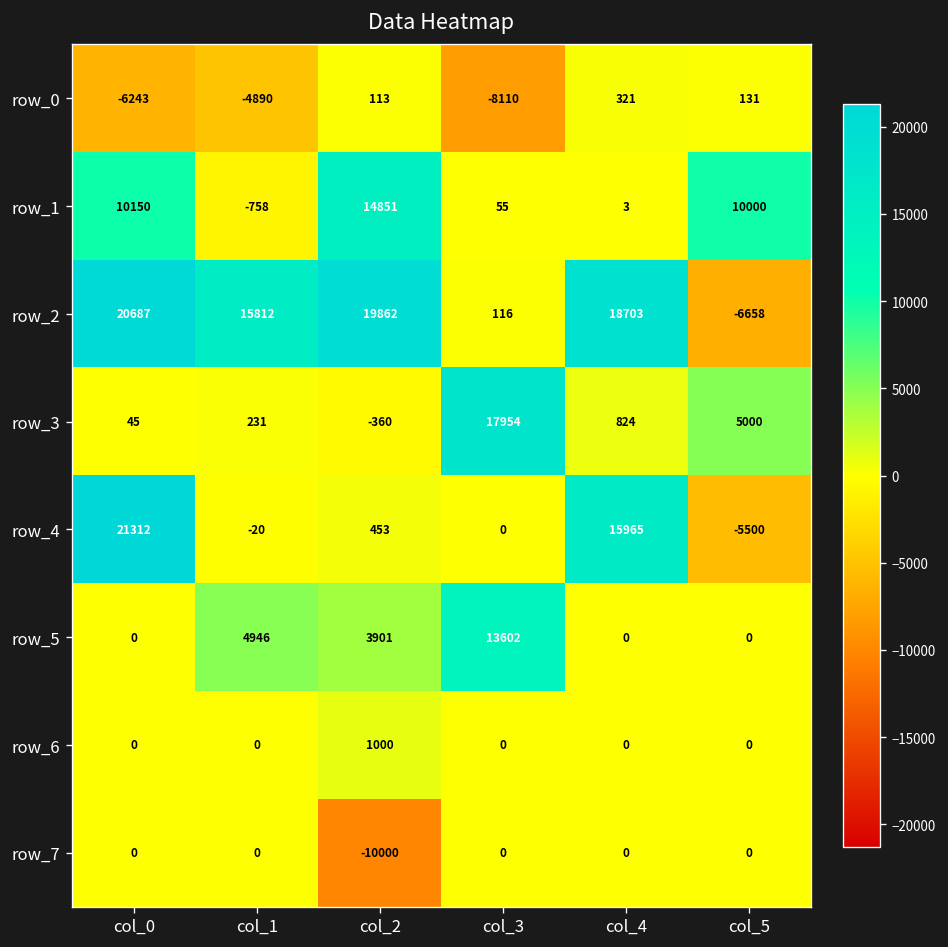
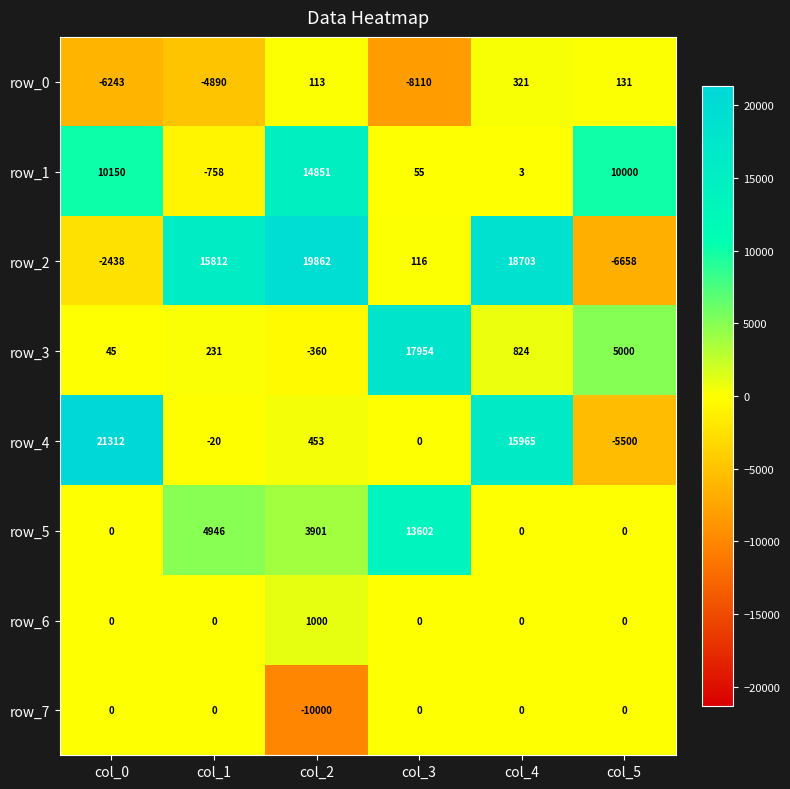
  {
    "row_0": {
      "col_0": -6243,
      "col_1": -4890,
      "col_2": 113,
      "col_3": -8110,
      "col_4": 321,
      "col_5": 131
    },
    "row_1": {
      "col_0": 10150,
      "col_1": -758,
      "col_2": 14851,
      "col_3": 55,
      "col_4": 3,
      "col_5": 10000
    },
    "row_2": {
-     "col_0": 20687,
+     "col_0": -2438,
      "col_1": 15812,
      "col_2": 19862,
      "col_3": 116,
      "col_4": 18703,
      "col_5": -6658
    },
    "row_3": {
      "col_0": 45,
      "col_1": 231,
      "col_2": -360,
      "col_3": 17954,
      "col_4": 824,
      "col_5": 5000
    },
    "row_4": {
      "col_0": 21312,
      "col_1": -20,
      "col_2": 453,
      "col_3": 0,
      "col_4": 15965,
      "col_5": -5500
    },
    "row_5": {
      "col_0": 0,
      "col_1": 4946,
      "col_2": 3901,
      "col_3": 13602,
      "col_4": 0,
      "col_5": 0
    },
    "row_6": {
      "col_0": 0,
      "col_1": 0,
      "col_2": 1000,
      "col_3": 0,
      "col_4": 0,
      "col_5": 0
    },
    "row_7": {
      "col_0": 0,
      "col_1": 0,
      "col_2": -10000,
      "col_3": 0,
      "col_4": 0,
      "col_5": 0
    }
  }
